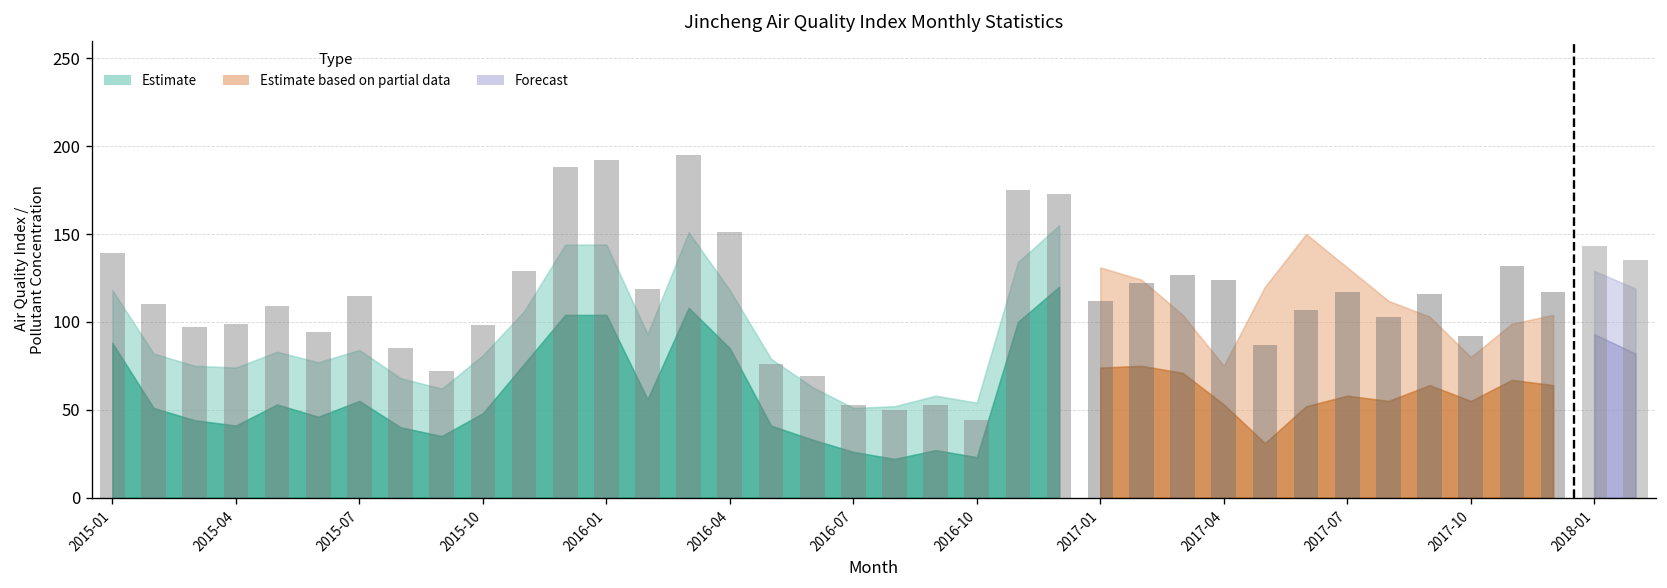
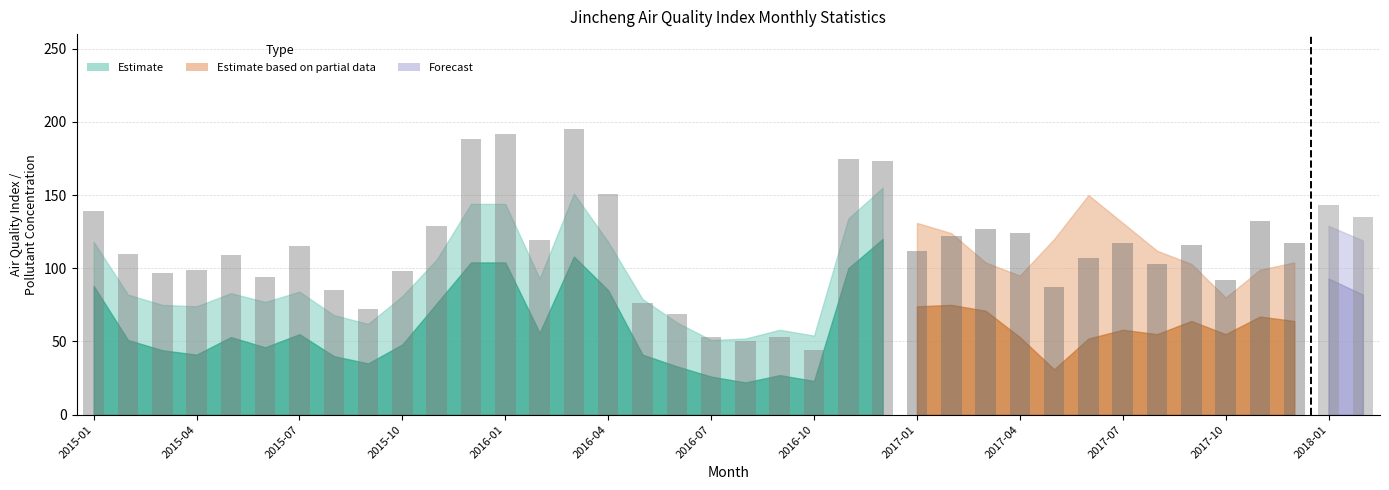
  {
    "Estimate based on partial data": {
      "2017-01": 131,
-     "2017-04": 75,
+     "2017-04": 95,
      "2017-07": 131,
      "2017-10": 80
    }
  }
